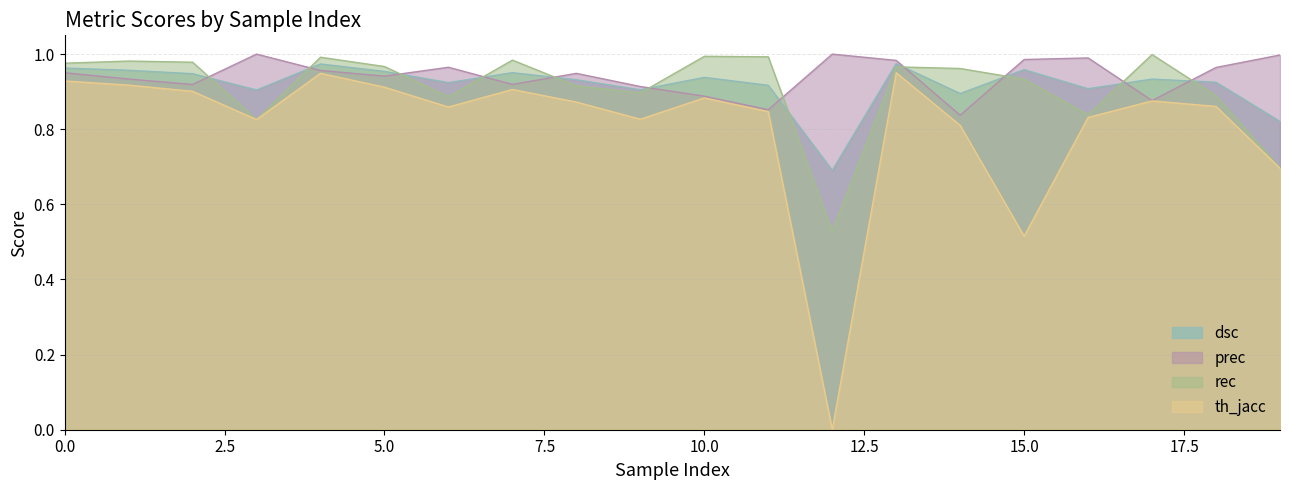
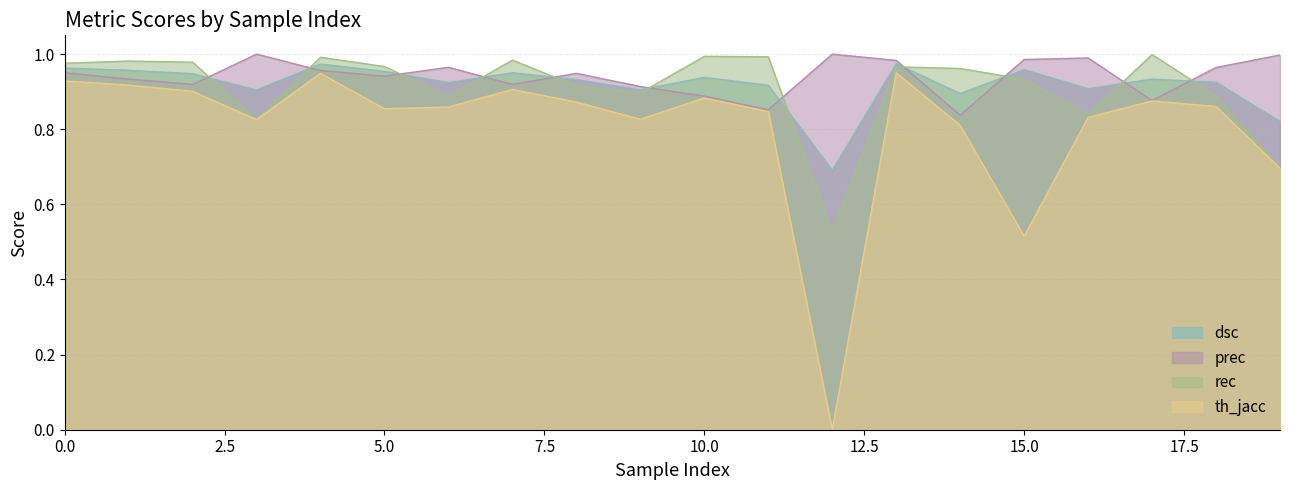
  {
    "th_jacc": {
      "0.0": 0.93,
-     "5.0": 0.91,
+     "5.0": 0.85,
      "15.0": 0.52
    }
  }
